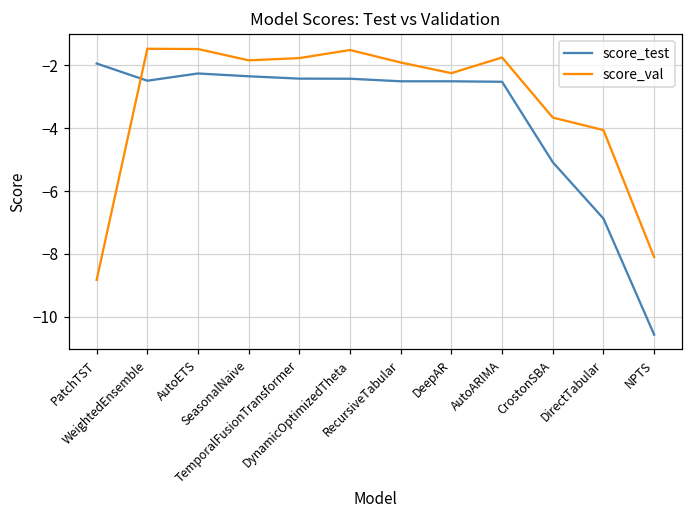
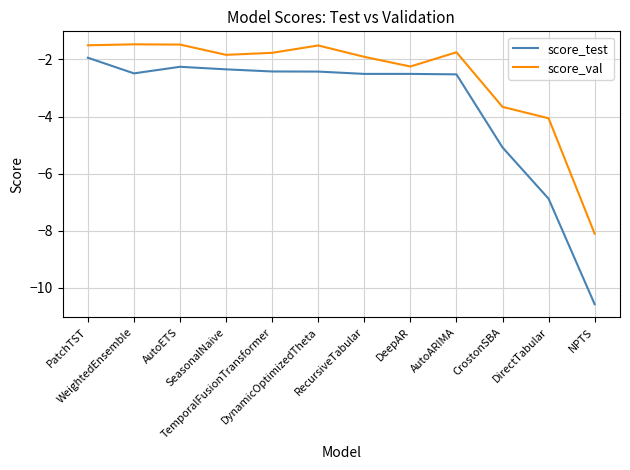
  {
    "score_test": {
      "PatchTST": -1.9,
      "WeightedEnsemble": -2.5,
      "AutoETS": -2.3,
      "SeasonalNaive": -2.3,
      "TemporalFusionTransformer": -2.4,
      "DynamicOptimizedTheta": -2.4,
      "RecursiveTabular": -2.5,
      "DeepAR": -2.5,
      "AutoARIMA": -2.5,
      "CrostonSBA": -5.1,
      "DirectTabular": -6.9,
      "NPTS": -10.6
    },
    "score_val": {
-     "PatchTST": -8.8,
+     "PatchTST": -1.5,
      "WeightedEnsemble": -1.5,
      "AutoETS": -1.5,
      "SeasonalNaive": -1.8,
      "TemporalFusionTransformer": -1.8,
      "DynamicOptimizedTheta": -1.5,
      "RecursiveTabular": -1.9,
      "DeepAR": -2.2,
      "AutoARIMA": -1.7,
      "CrostonSBA": -3.7,
      "DirectTabular": -4.1,
      "NPTS": -8.1
    }
  }
